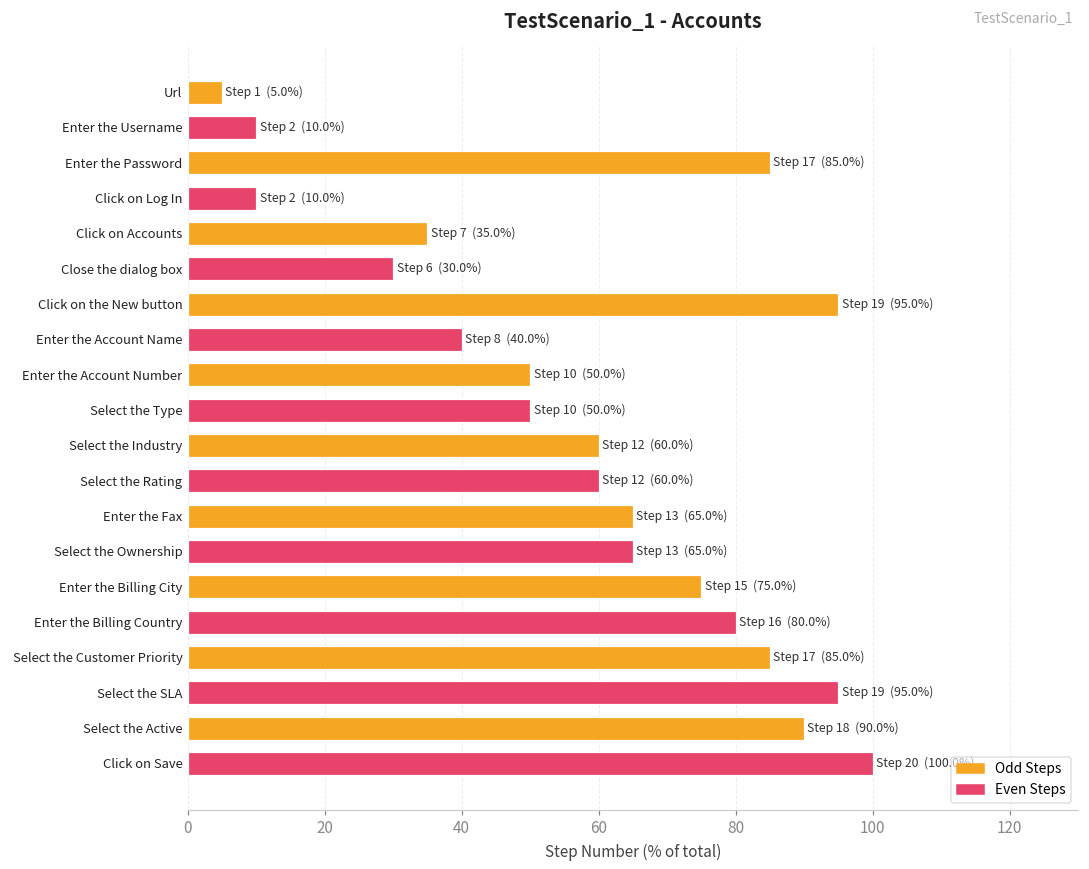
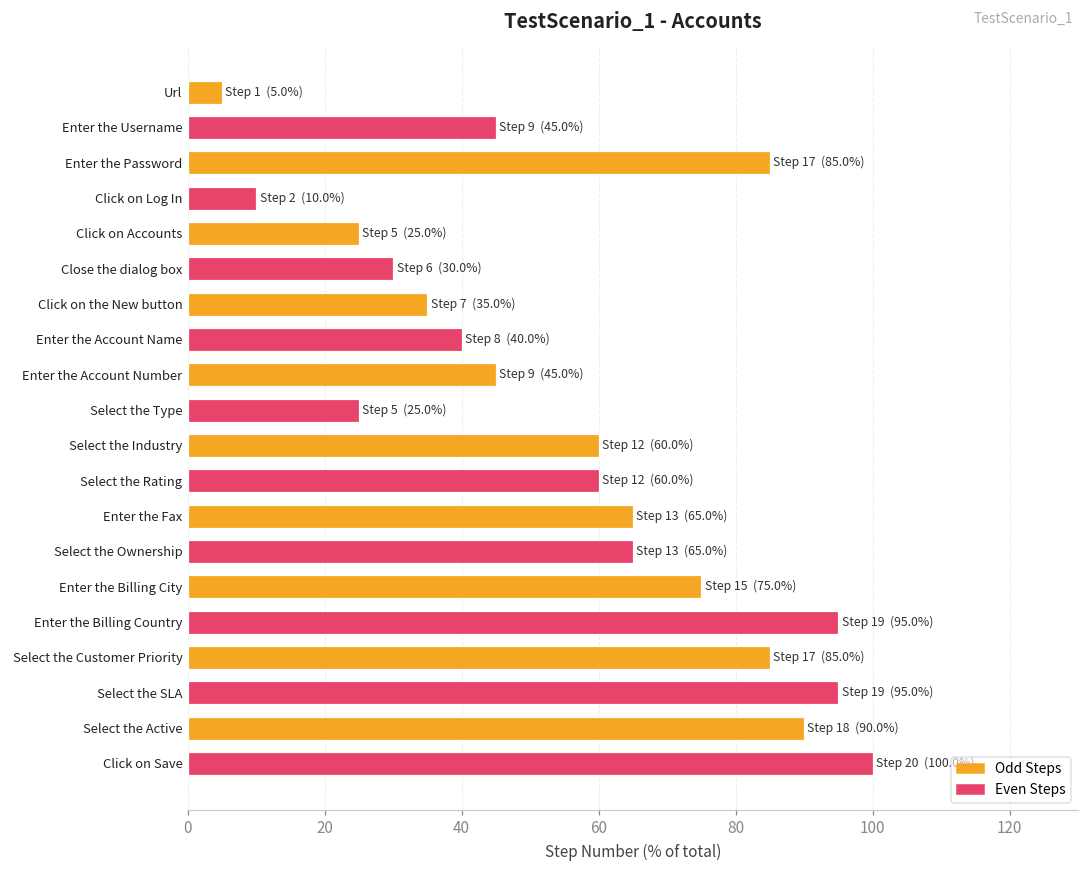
  {
    "Url": "(5.0%)",
-   "Enter the Username": "2 (10.0%)",
+   "Enter the Username": "9 (45.0%)",
    "Enter the Password": "(85.0%)",
    "Click on Log In": "(10.0%)",
-   "Click on Accounts": "7 (35.0%)",
+   "Click on Accounts": "5 (25.0%)",
    "Close the dialog box": "(30.0%)",
-   "Click on the New button": "19 (95.0%)",
+   "Click on the New button": "7 (35.0%)",
    "Enter the Account Name": "(40.0%)",
-   "Enter the Account Number": "10 (50.0%)",
-   "Select the Type": "10 (50.0%)",
+   "Enter the Account Number": "9 (45.0%)",
+   "Select the Type": "5 (25.0%)",
    "Select the Industry": "(60.0%)",
    "Select the Rating": "(60.0%)",
    "Enter the Fax": "(65.0%)",
    "Select the Ownership": "(65.0%)",
    "Enter the Billing City": "(75.0%)",
-   "Enter the Billing Country": "16 (80.0%)",
+   "Enter the Billing Country": "19 (95.0%)",
    "Select the Customer Priority": "(85.0%)",
    "Select the SLA": "(95.0%)",
    "Select the Active": "(90.0%)"
  }
